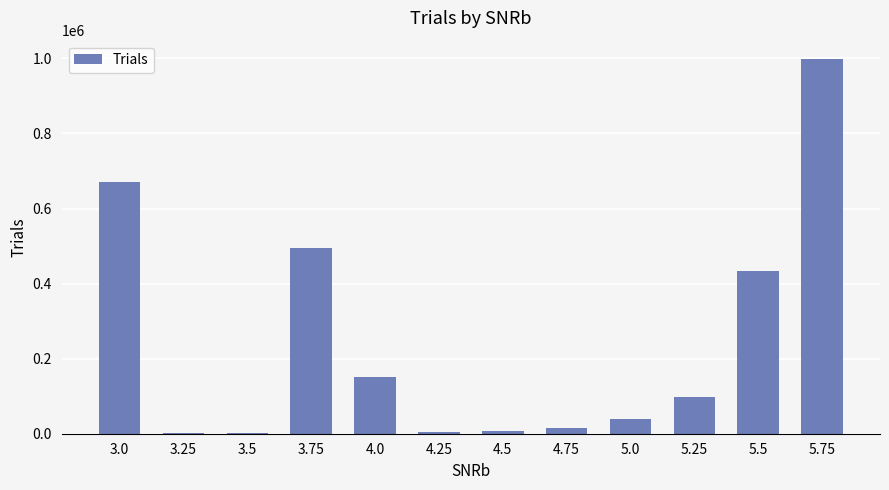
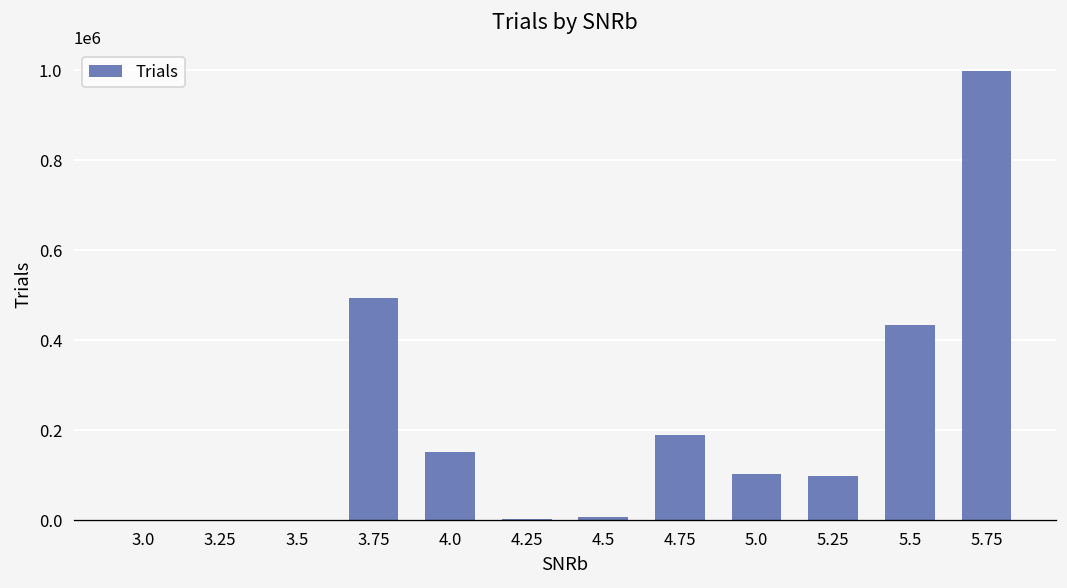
  {
-   "3.0": 670000,
+   "3.0": 0,
    "3.75": 490000,
    "4.0": 150000,
    "4.5": 10000,
-   "4.75": 10000,
-   "5.0": 40000,
+   "4.75": 190000,
+   "5.0": 100000,
    "5.25": 100000,
    "5.5": 430000,
    "5.75": 1000000
  }
